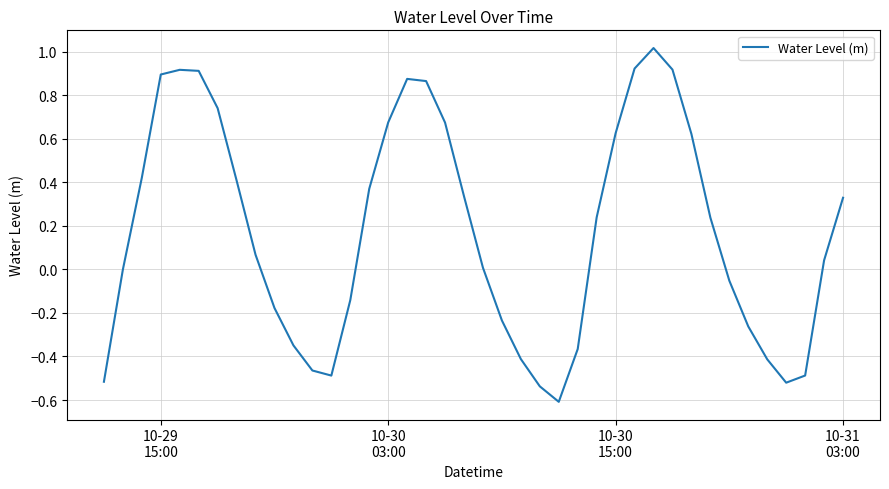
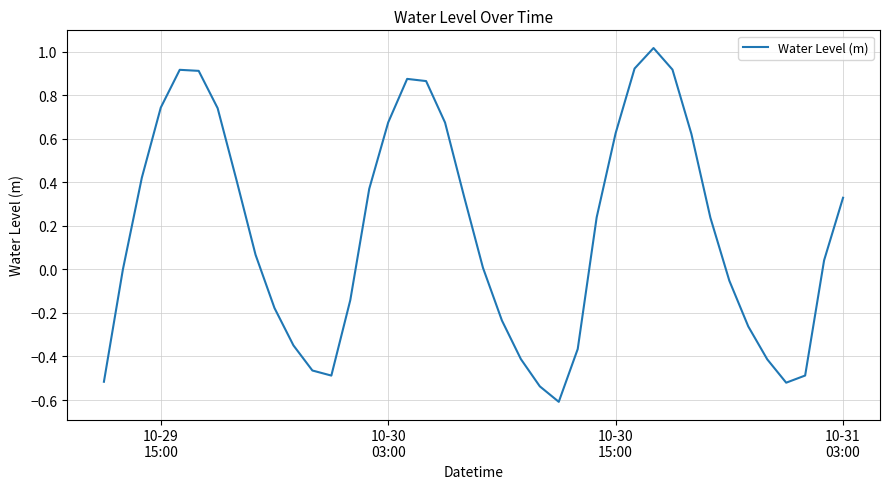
  {
-   "10-29 15:00": 0.90,
+   "10-29 15:00": 0.74,
    "10-30 03:00": 0.68,
    "10-30 15:00": 0.63,
    "10-31 03:00": 0.33
  }
